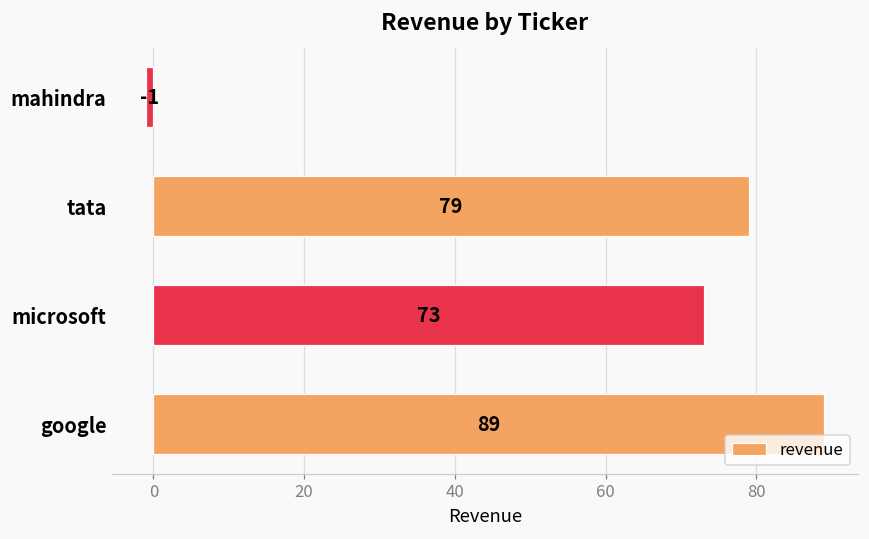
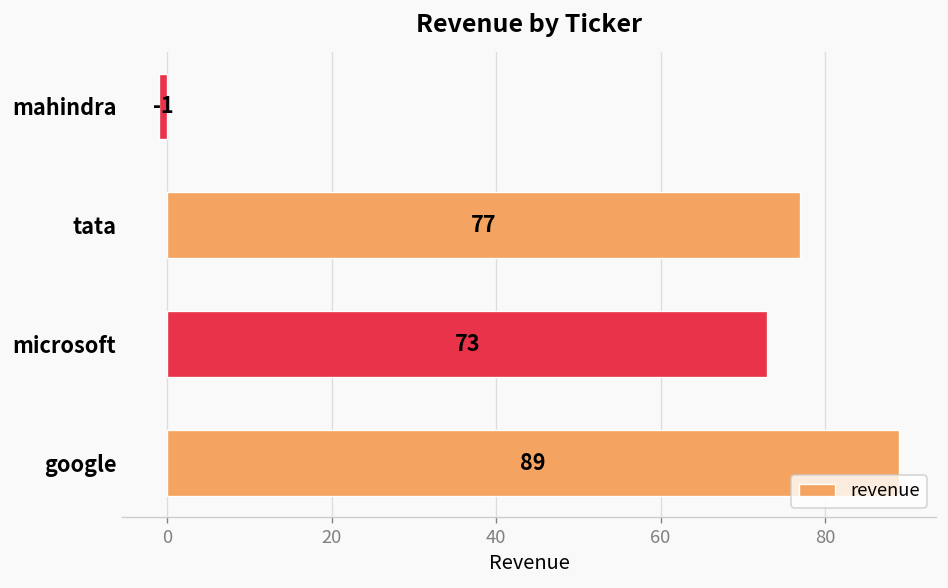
  {
    "mahindra": -1,
-   "tata": 79,
+   "tata": 77,
    "microsoft": 73,
    "google": 89
  }
